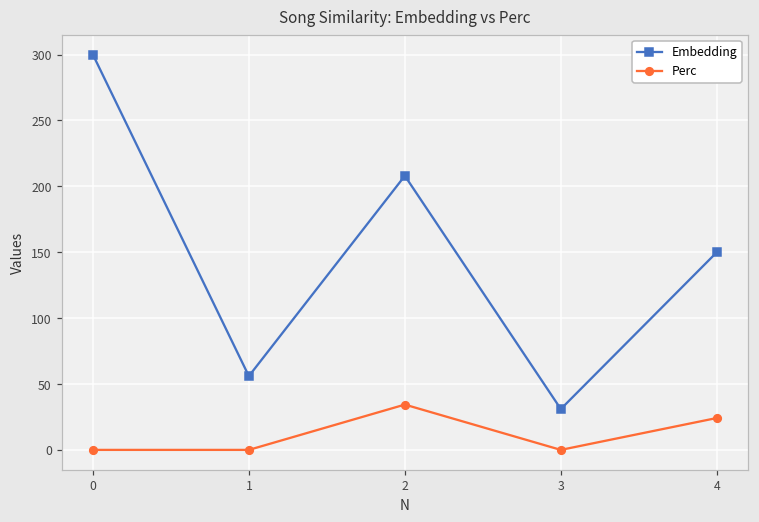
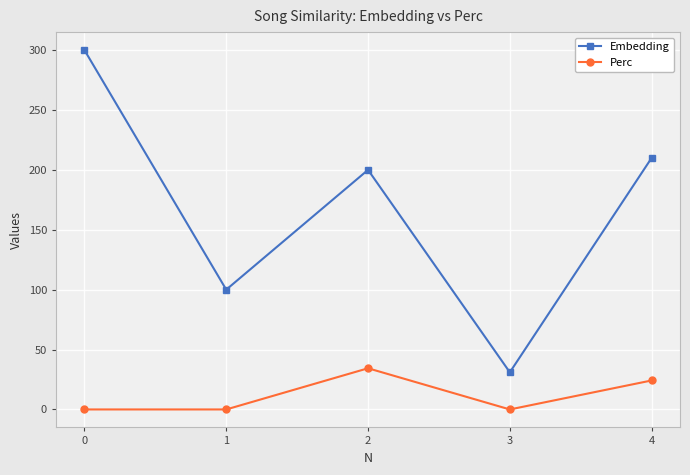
  {
    "Embedding": {
      "0": 300,
-     "1": 56,
-     "2": 208,
+     "1": 100,
+     "2": 200,
      "3": 31,
-     "4": 150
+     "4": 210
    },
    "Perc": {
      "0": 0,
      "1": 0,
      "2": 34,
      "3": 0,
      "4": 24
    }
  }
